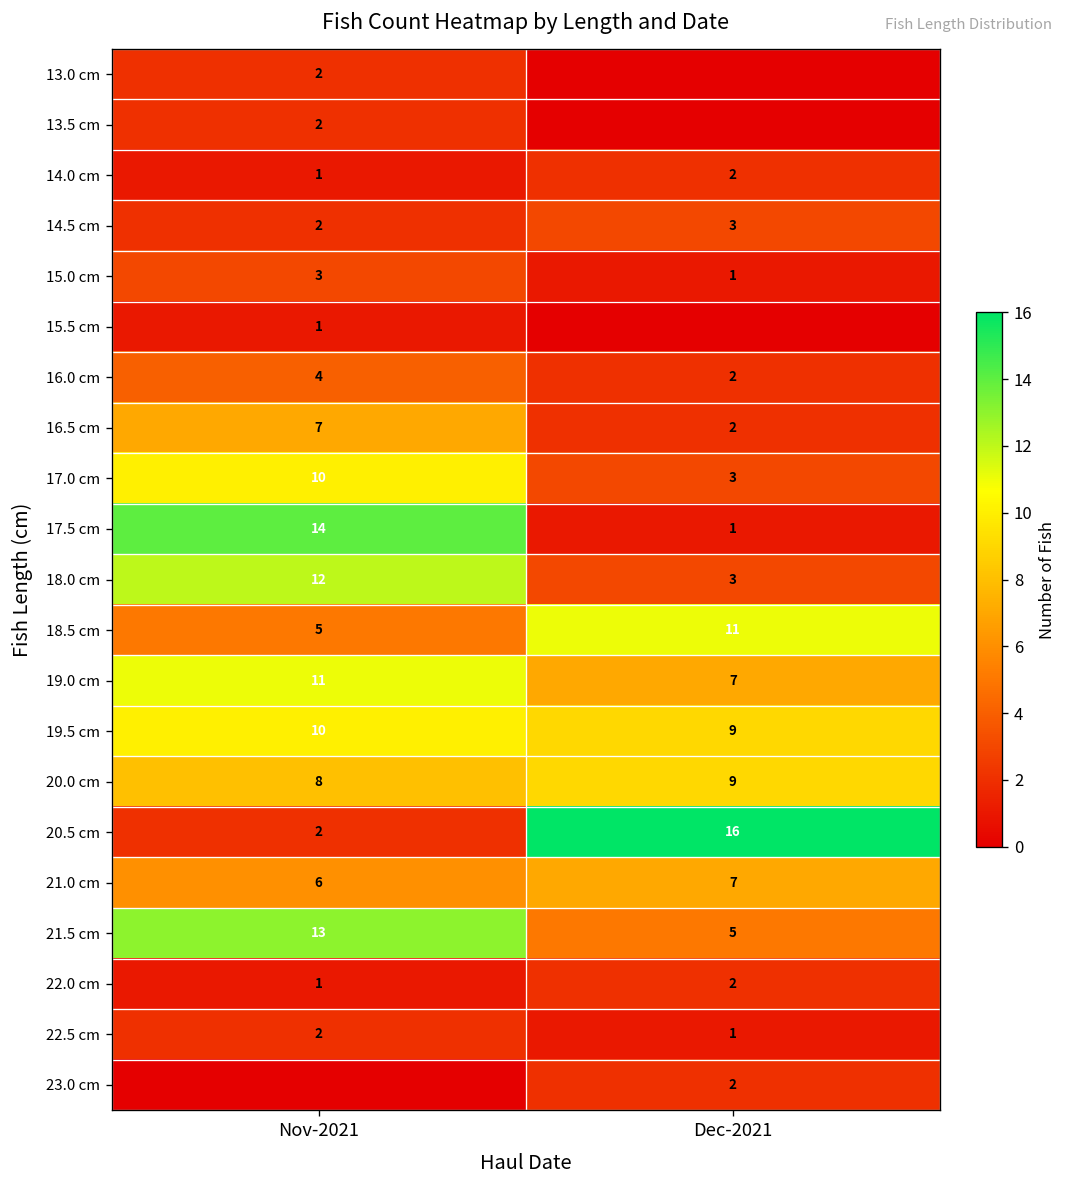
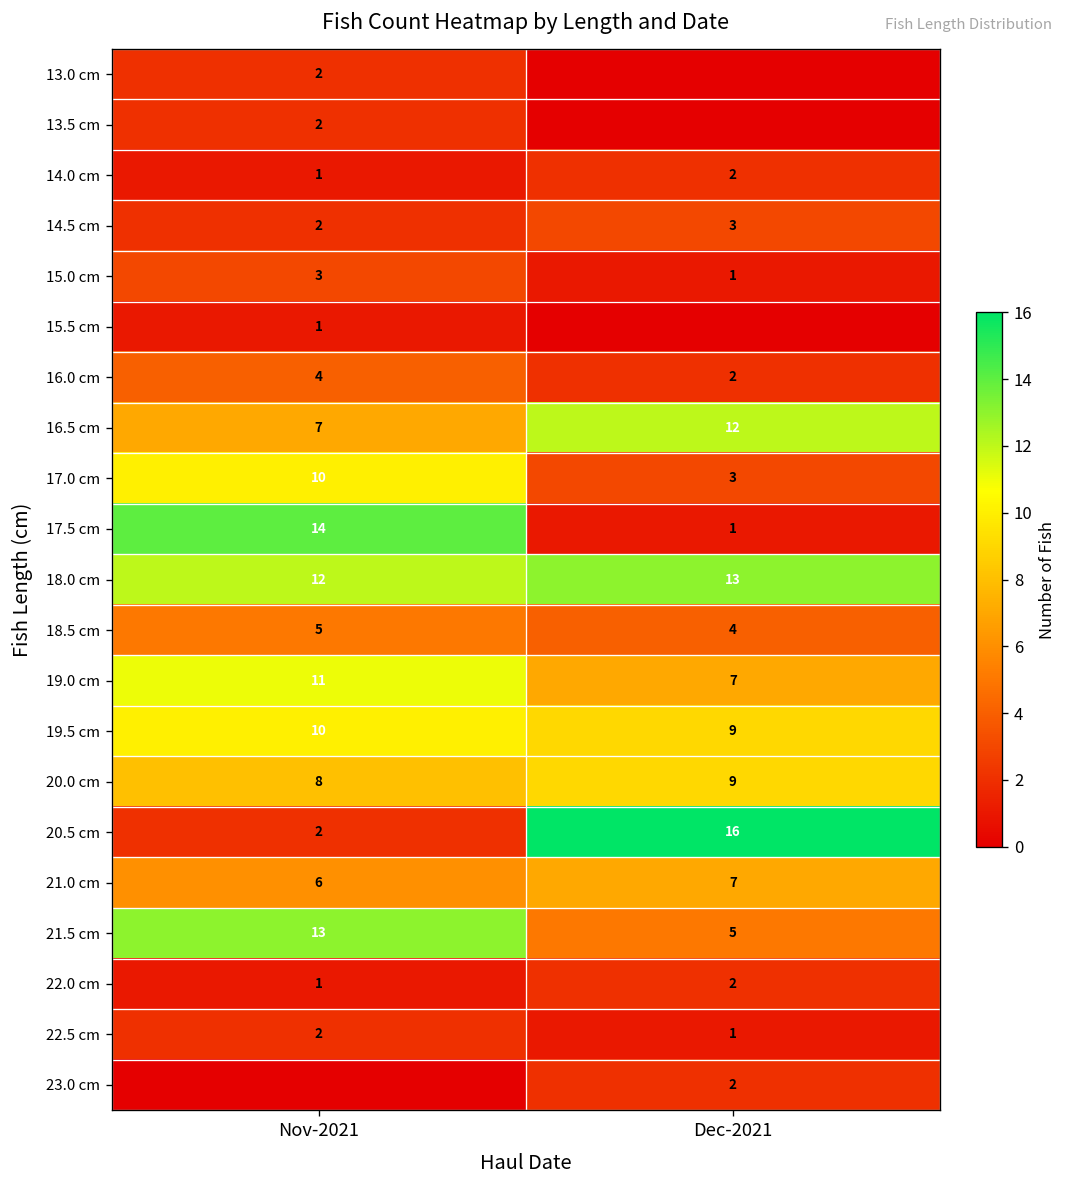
  {
    "13.0 cm": {
      "Nov-2021": 2
    },
    "13.5 cm": {
      "Nov-2021": 2
    },
    "14.0 cm": {
      "Nov-2021": 1,
      "Dec-2021": 2
    },
    "14.5 cm": {
      "Nov-2021": 2,
      "Dec-2021": 3
    },
    "15.0 cm": {
      "Nov-2021": 3,
      "Dec-2021": 1
    },
    "15.5 cm": {
      "Nov-2021": 1
    },
    "16.0 cm": {
      "Nov-2021": 4,
      "Dec-2021": 2
    },
    "16.5 cm": {
      "Nov-2021": 7,
-     "Dec-2021": 2
+     "Dec-2021": 12
    },
    "17.0 cm": {
      "Nov-2021": 10,
      "Dec-2021": 3
    },
    "17.5 cm": {
      "Nov-2021": 14,
      "Dec-2021": 1
    },
    "18.0 cm": {
      "Nov-2021": 12,
-     "Dec-2021": 3
+     "Dec-2021": 13
    },
    "18.5 cm": {
      "Nov-2021": 5,
-     "Dec-2021": 11
+     "Dec-2021": 4
    },
    "19.0 cm": {
      "Nov-2021": 11,
      "Dec-2021": 7
    },
    "19.5 cm": {
      "Nov-2021": 10,
      "Dec-2021": 9
    },
    "20.0 cm": {
      "Nov-2021": 8,
      "Dec-2021": 9
    },
    "20.5 cm": {
      "Nov-2021": 2,
      "Dec-2021": 16
    },
    "21.0 cm": {
      "Nov-2021": 6,
      "Dec-2021": 7
    },
    "21.5 cm": {
      "Nov-2021": 13,
      "Dec-2021": 5
    },
    "22.0 cm": {
      "Nov-2021": 1,
      "Dec-2021": 2
    },
    "22.5 cm": {
      "Nov-2021": 2,
      "Dec-2021": 1
    },
    "23.0 cm": {
      "Dec-2021": 2
    }
  }
